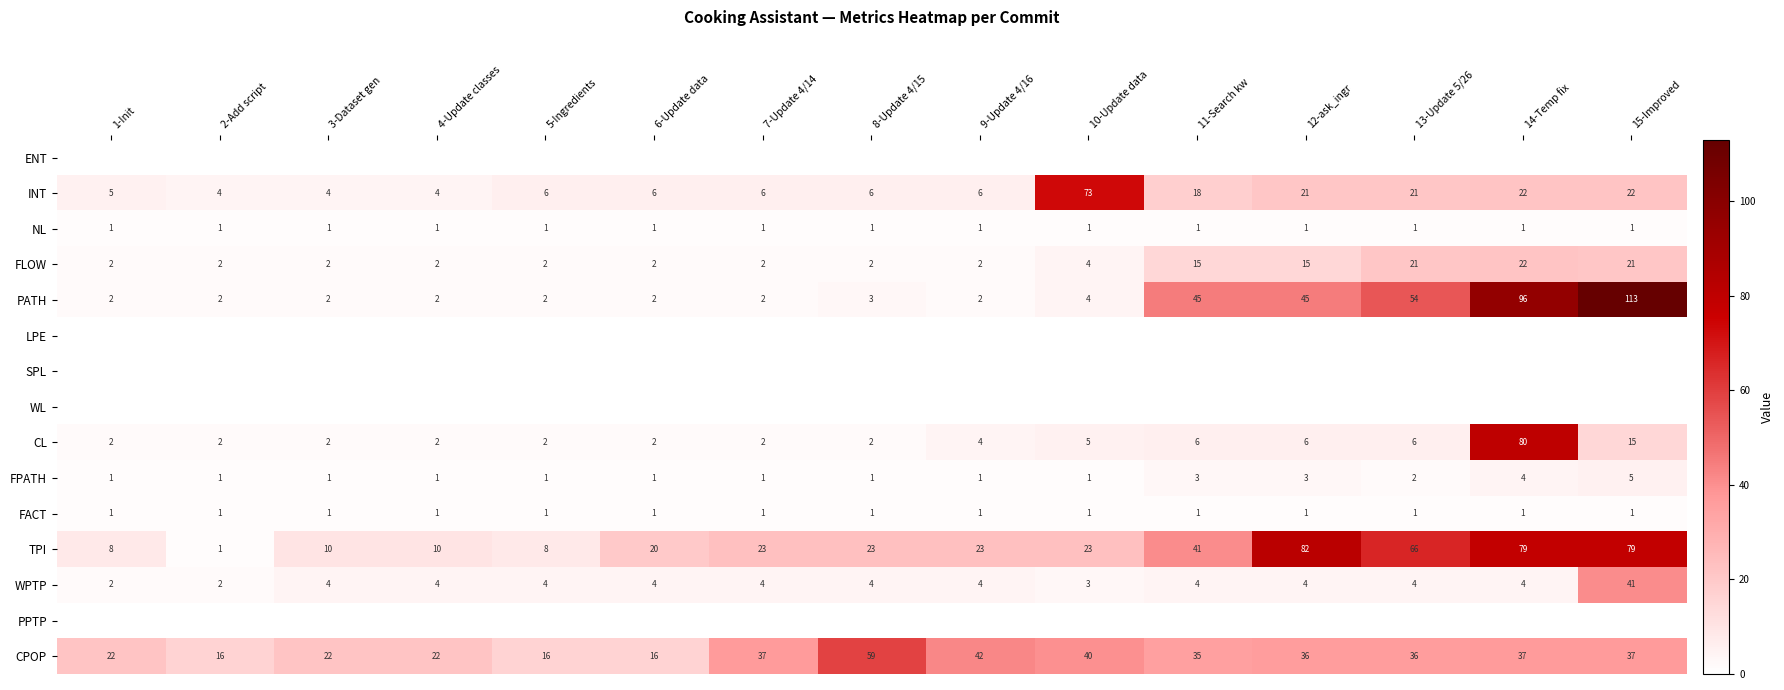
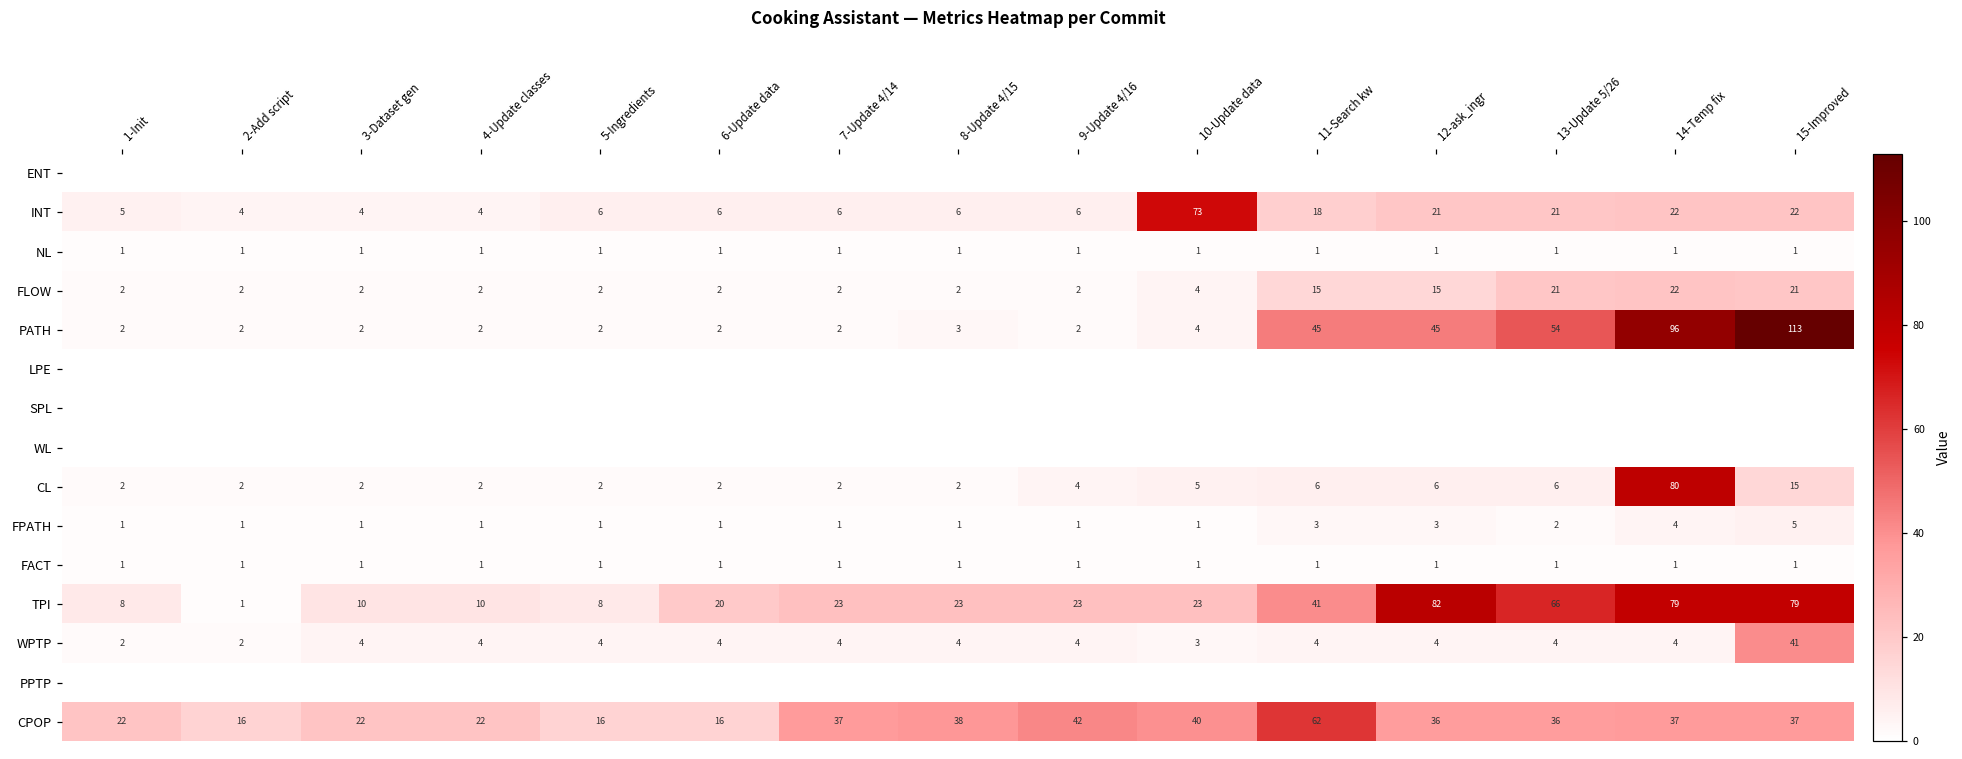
  {
    "INT": {
      "1-Init": 5,
      "2-Add script": 4,
      "3-Dataset gen": 4,
      "4-Update classes": 4,
      "5-Ingredients": 6,
      "6-Update data": 6,
      "7-Update 4/14": 6,
      "8-Update 4/15": 6,
      "9-Update 4/16": 6,
      "10-Update data": 73,
      "11-Search kw": 18,
      "12-ask_ingr": 21,
      "13-Update 5/26": 21,
      "14-Temp fix": 22,
      "15-Improved": 22
    },
    "NL": {
      "1-Init": 1,
      "2-Add script": 1,
      "3-Dataset gen": 1,
      "4-Update classes": 1,
      "5-Ingredients": 1,
      "6-Update data": 1,
      "7-Update 4/14": 1,
      "8-Update 4/15": 1,
      "9-Update 4/16": 1,
      "10-Update data": 1,
      "11-Search kw": 1,
      "12-ask_ingr": 1,
      "13-Update 5/26": 1,
      "14-Temp fix": 1,
      "15-Improved": 1
    },
    "FLOW": {
      "1-Init": 2,
      "2-Add script": 2,
      "3-Dataset gen": 2,
      "4-Update classes": 2,
      "5-Ingredients": 2,
      "6-Update data": 2,
      "7-Update 4/14": 2,
      "8-Update 4/15": 2,
      "9-Update 4/16": 2,
      "10-Update data": 4,
      "11-Search kw": 15,
      "12-ask_ingr": 15,
      "13-Update 5/26": 21,
      "14-Temp fix": 22,
      "15-Improved": 21
    },
    "PATH": {
      "1-Init": 2,
      "2-Add script": 2,
      "3-Dataset gen": 2,
      "4-Update classes": 2,
      "5-Ingredients": 2,
      "6-Update data": 2,
      "7-Update 4/14": 2,
      "8-Update 4/15": 3,
      "9-Update 4/16": 2,
      "10-Update data": 4,
      "11-Search kw": 45,
      "12-ask_ingr": 45,
      "13-Update 5/26": 54,
      "14-Temp fix": 96,
      "15-Improved": 113
    },
    "CL": {
      "1-Init": 2,
      "2-Add script": 2,
      "3-Dataset gen": 2,
      "4-Update classes": 2,
      "5-Ingredients": 2,
      "6-Update data": 2,
      "7-Update 4/14": 2,
      "8-Update 4/15": 2,
      "9-Update 4/16": 4,
      "10-Update data": 5,
      "11-Search kw": 6,
      "12-ask_ingr": 6,
      "13-Update 5/26": 6,
      "14-Temp fix": 80,
      "15-Improved": 15
    },
    "FPATH": {
      "1-Init": 1,
      "2-Add script": 1,
      "3-Dataset gen": 1,
      "4-Update classes": 1,
      "5-Ingredients": 1,
      "6-Update data": 1,
      "7-Update 4/14": 1,
      "8-Update 4/15": 1,
      "9-Update 4/16": 1,
      "10-Update data": 1,
      "11-Search kw": 3,
      "12-ask_ingr": 3,
      "13-Update 5/26": 2,
      "14-Temp fix": 4,
      "15-Improved": 5
    },
    "FACT": {
      "1-Init": 1,
      "2-Add script": 1,
      "3-Dataset gen": 1,
      "4-Update classes": 1,
      "5-Ingredients": 1,
      "6-Update data": 1,
      "7-Update 4/14": 1,
      "8-Update 4/15": 1,
      "9-Update 4/16": 1,
      "10-Update data": 1,
      "11-Search kw": 1,
      "12-ask_ingr": 1,
      "13-Update 5/26": 1,
      "14-Temp fix": 1,
      "15-Improved": 1
    },
    "TPI": {
      "1-Init": 8,
      "2-Add script": 1,
      "3-Dataset gen": 10,
      "4-Update classes": 10,
      "5-Ingredients": 8,
      "6-Update data": 20,
      "7-Update 4/14": 23,
      "8-Update 4/15": 23,
      "9-Update 4/16": 23,
      "10-Update data": 23,
      "11-Search kw": 41,
      "12-ask_ingr": 82,
      "13-Update 5/26": 66,
      "14-Temp fix": 79,
      "15-Improved": 79
    },
    "WPTP": {
      "1-Init": 2,
      "2-Add script": 2,
      "3-Dataset gen": 4,
      "4-Update classes": 4,
      "5-Ingredients": 4,
      "6-Update data": 4,
      "7-Update 4/14": 4,
      "8-Update 4/15": 4,
      "9-Update 4/16": 4,
      "10-Update data": 3,
      "11-Search kw": 4,
      "12-ask_ingr": 4,
      "13-Update 5/26": 4,
      "14-Temp fix": 4,
      "15-Improved": 41
    },
    "CPOP": {
      "1-Init": 22,
      "2-Add script": 16,
      "3-Dataset gen": 22,
      "4-Update classes": 22,
      "5-Ingredients": 16,
      "6-Update data": 16,
      "7-Update 4/14": 37,
-     "8-Update 4/15": 59,
+     "8-Update 4/15": 38,
      "9-Update 4/16": 42,
      "10-Update data": 40,
-     "11-Search kw": 35,
+     "11-Search kw": 62,
      "12-ask_ingr": 36,
      "13-Update 5/26": 36,
      "14-Temp fix": 37,
      "15-Improved": 37
    }
  }
